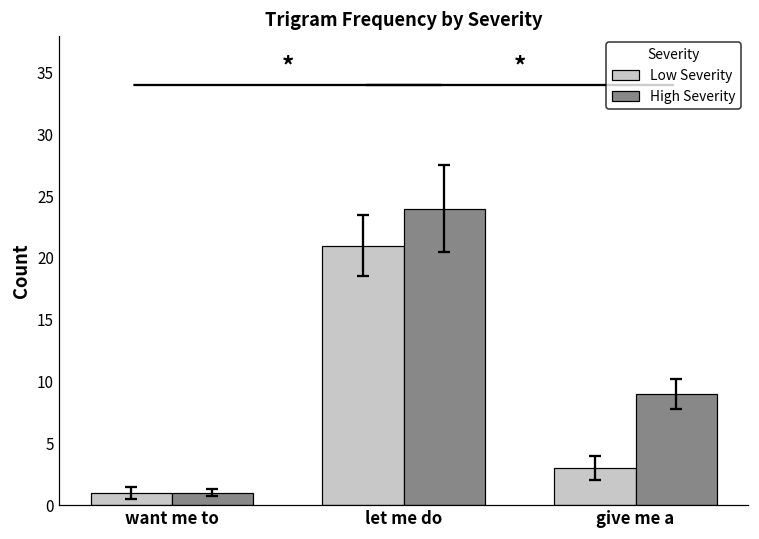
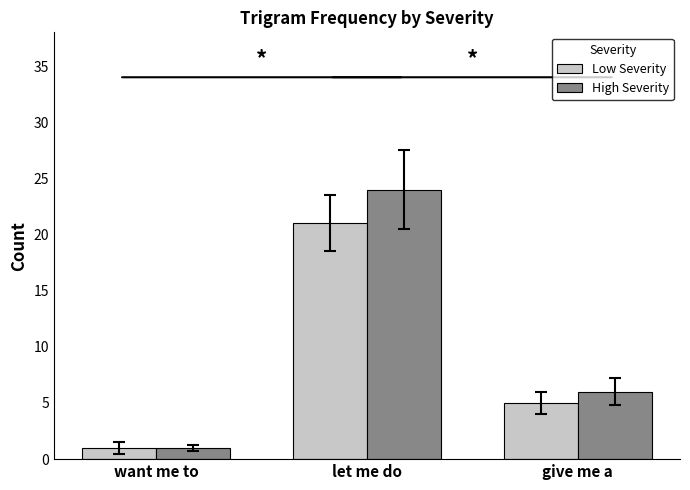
  {
    "Low Severity": {
      "want me to": 1,
      "let me do": 21,
-     "give me a": 3
+     "give me a": 5
    },
    "High Severity": {
      "want me to": 1,
      "let me do": 24,
-     "give me a": 9
+     "give me a": 6
    }
  }
